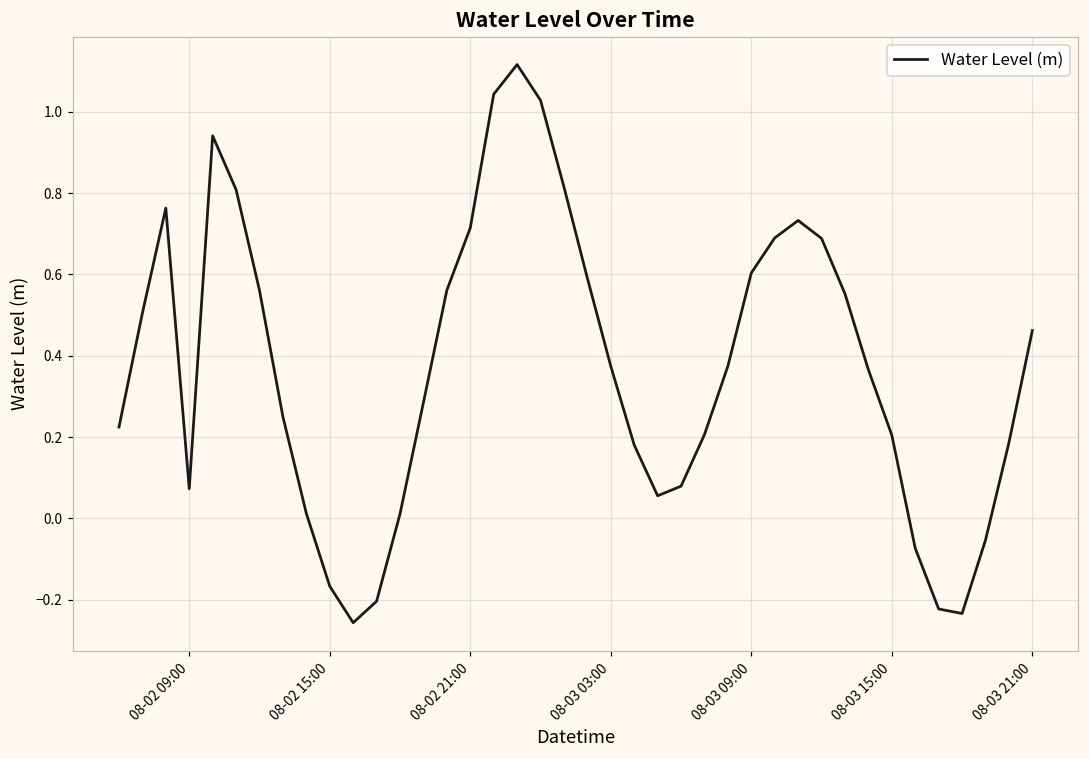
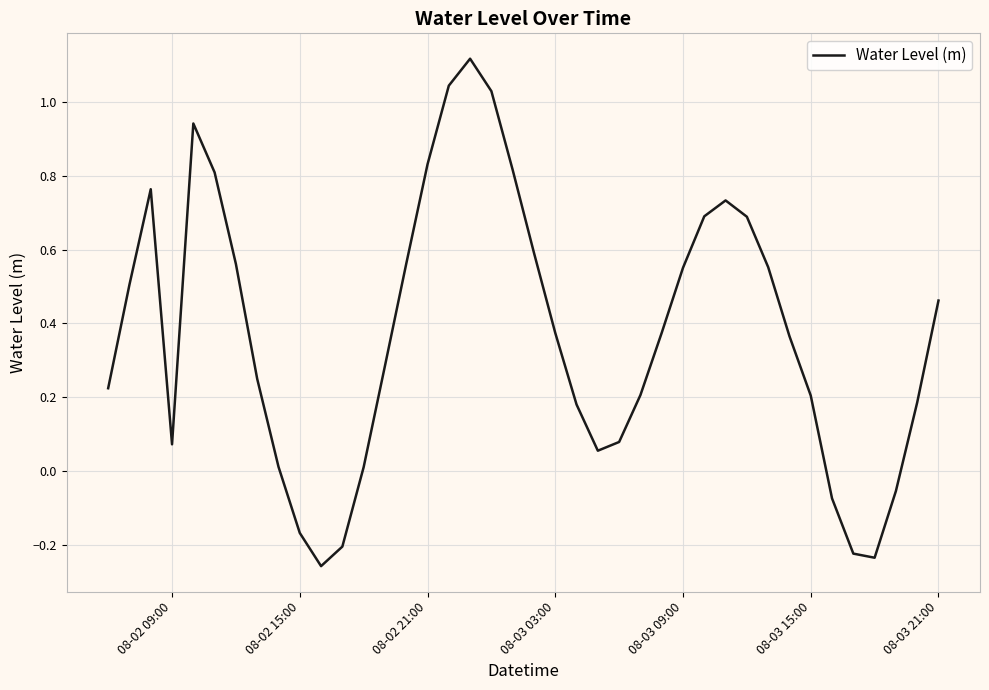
  {
    "08-02 09:00": 0.07,
    "08-02 15:00": -0.17,
-   "08-02 21:00": 0.71,
+   "08-02 21:00": 0.83,
    "08-03 03:00": 0.37,
-   "08-03 09:00": 0.60,
+   "08-03 09:00": 0.55,
    "08-03 15:00": 0.20,
    "08-03 21:00": 0.46
  }
